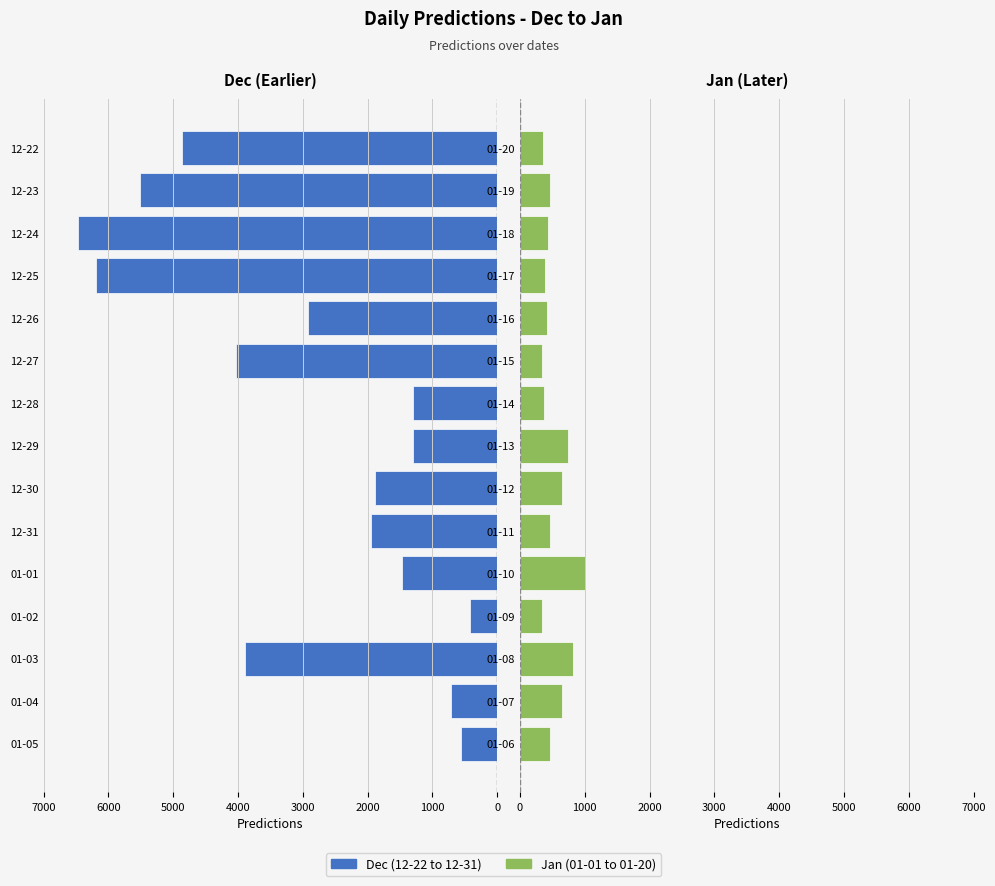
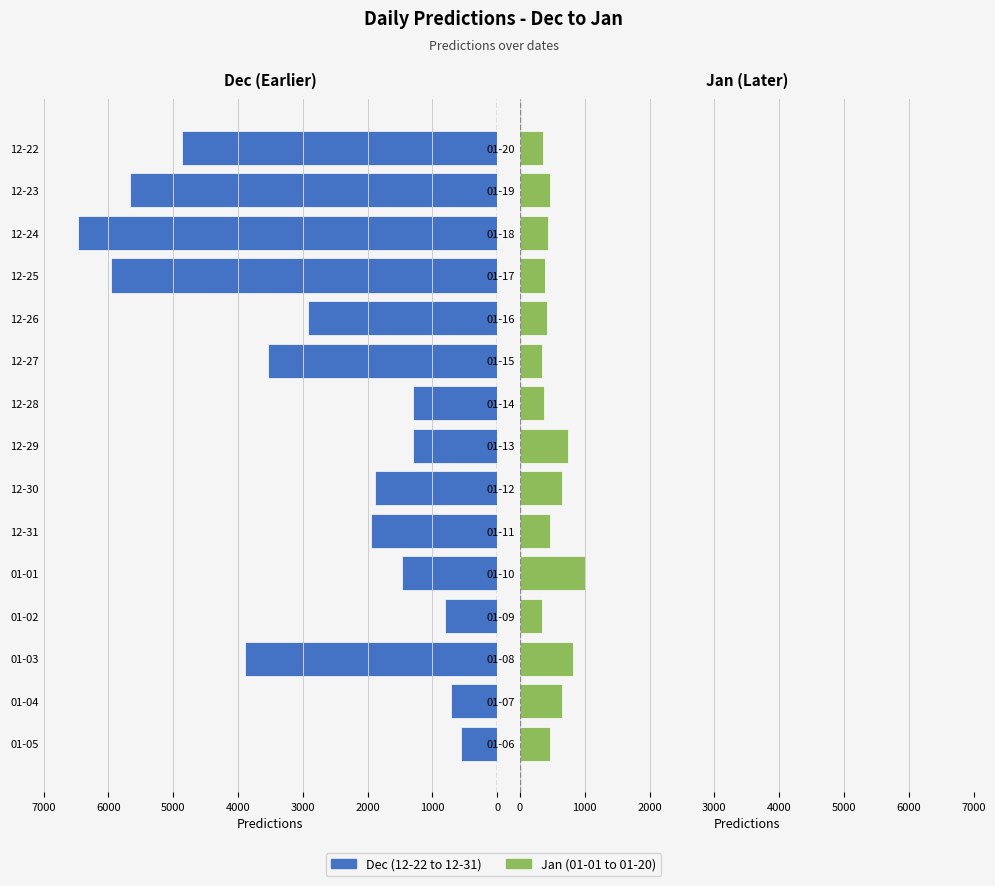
  {
    "Dec (Earlier)": {
      "12-22": 4900,
-     "12-23": 5500,
+     "12-23": 5700,
      "12-24": 6500,
-     "12-25": 6200,
+     "12-25": 6000,
      "12-26": 2900,
-     "12-27": 4000,
+     "12-27": 3500,
      "12-28": 1300,
      "12-29": 1300,
      "12-30": 1900,
      "12-31": 2000,
      "01-01": 1500,
-     "01-02": 400,
+     "01-02": 800,
      "01-03": 3900,
      "01-04": 700,
      "01-05": 600
    }
  }
